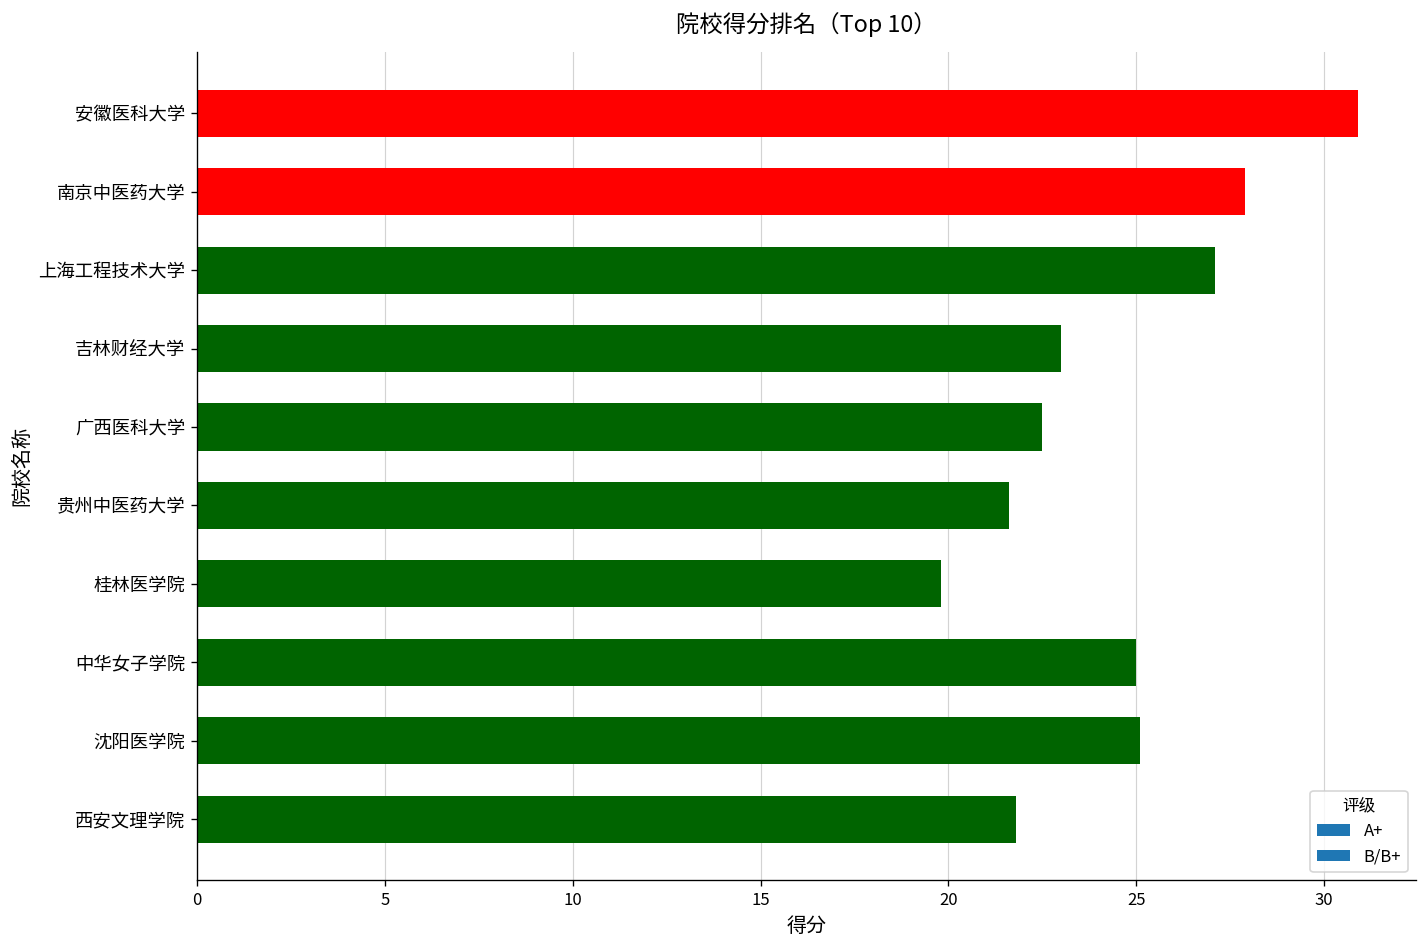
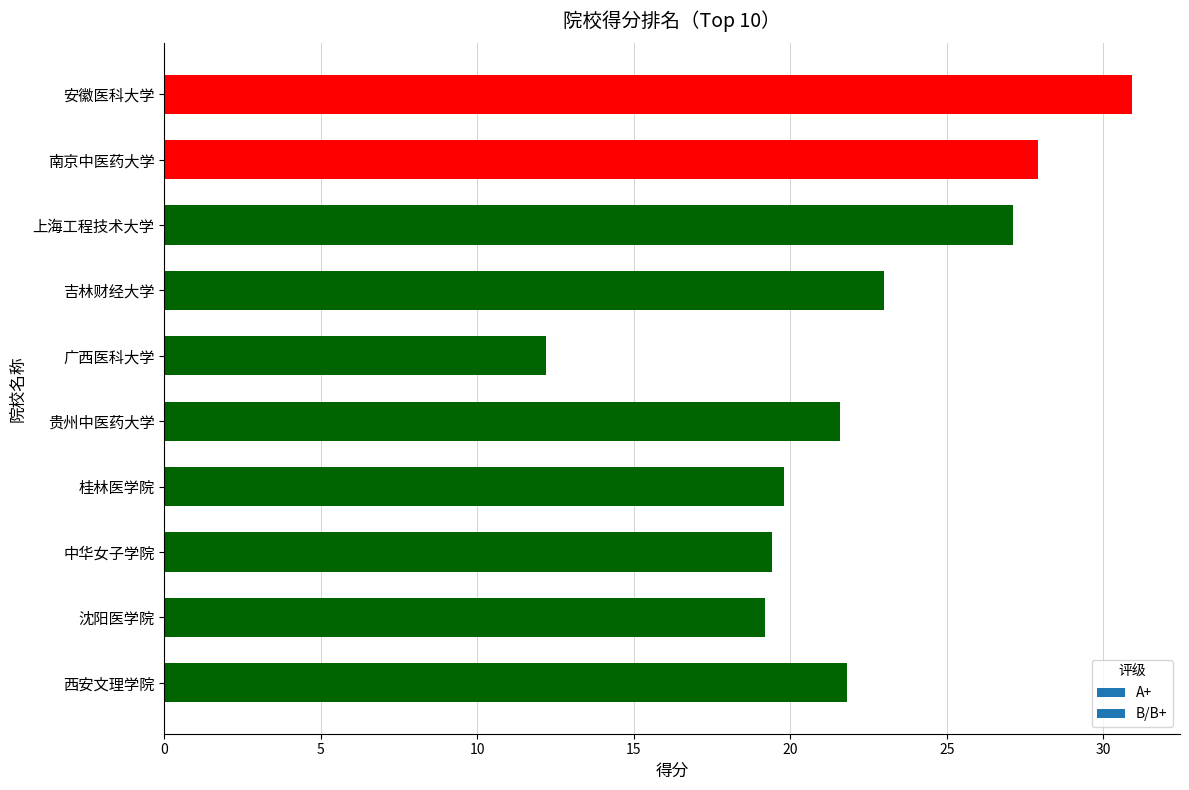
  {
    "安徽医科大学": 30.9,
    "南京中医药大学": 27.9,
    "上海工程技术大学": 27.1,
    "吉林财经大学": 23.0,
-   "广西医科大学": 22.5,
+   "广西医科大学": 12.2,
    "贵州中医药大学": 21.6,
    "桂林医学院": 19.8,
-   "中华女子学院": 25.0,
-   "沈阳医学院": 25.1,
+   "中华女子学院": 19.4,
+   "沈阳医学院": 19.2,
    "西安文理学院": 21.8
  }
